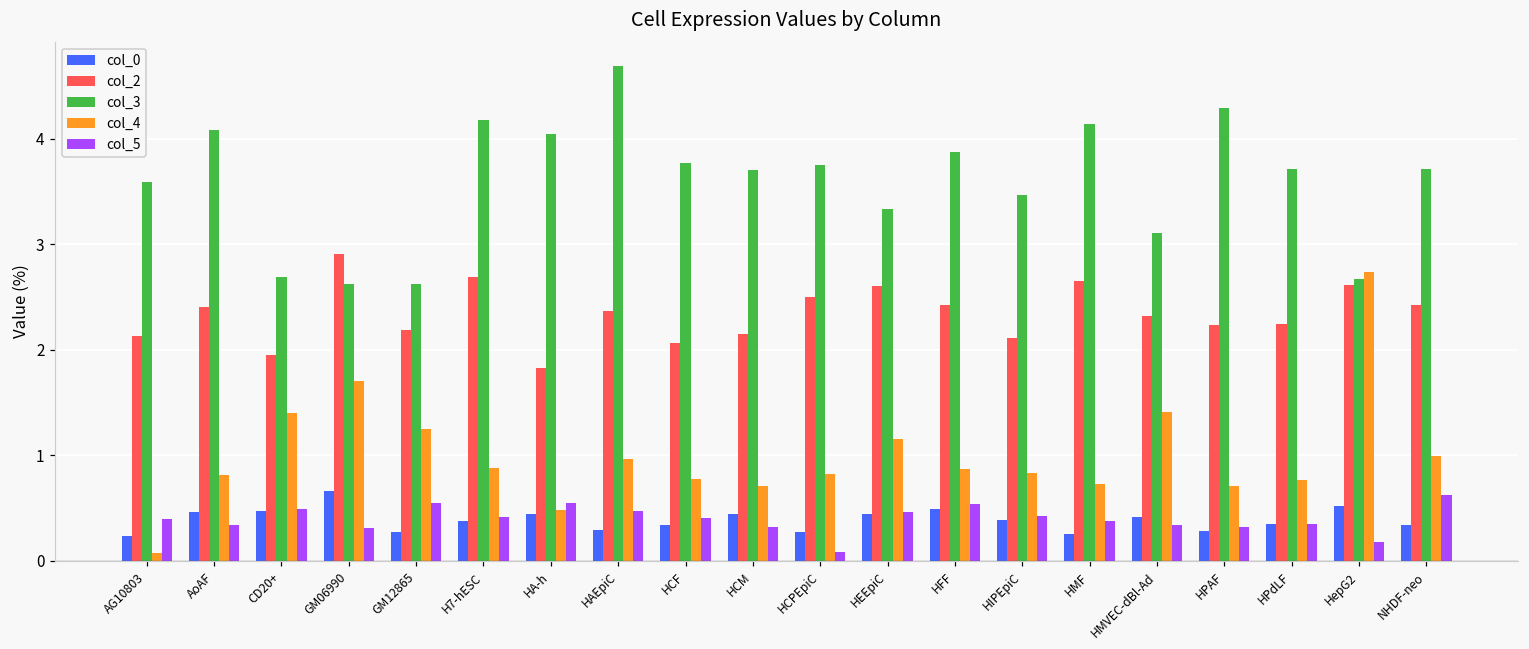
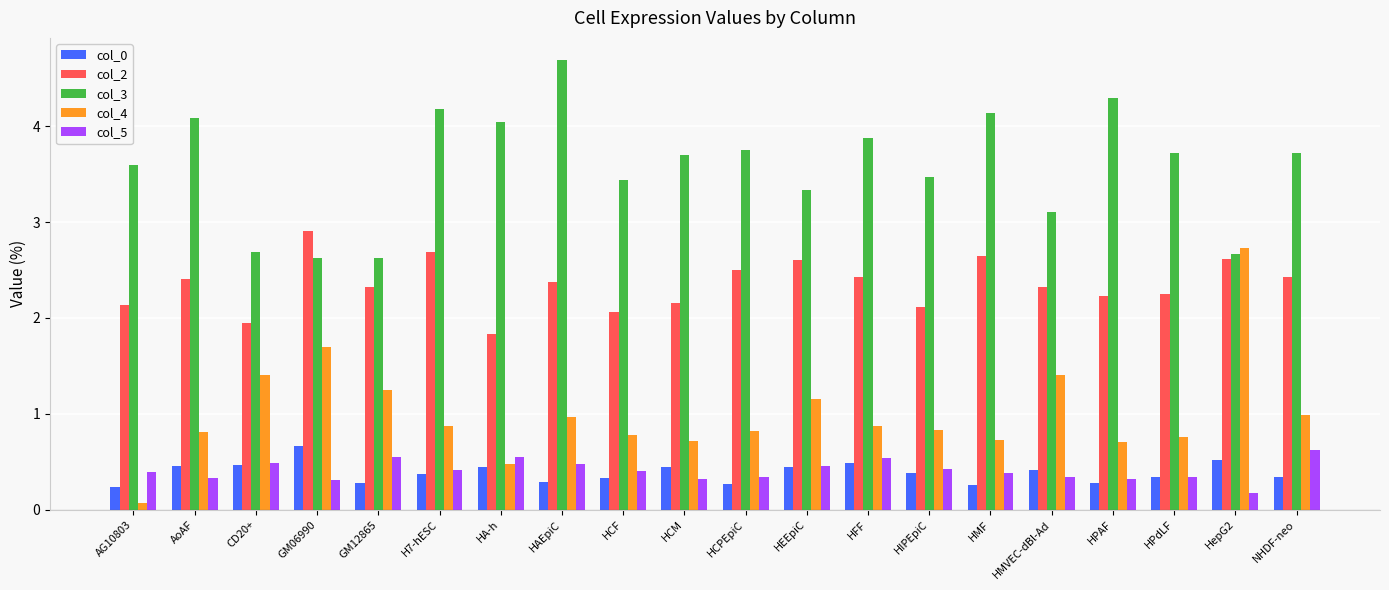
  {
    "col_0": {
      "AG10803": 0.2,
      "AoAF": 0.5,
      "CD20+": 0.5,
      "GM06990": 0.7,
      "GM12865": 0.3,
      "H7-hESC": 0.4,
      "HA-h": 0.4,
      "HAEpiC": 0.3,
      "HCF": 0.3,
      "HCM": 0.4,
      "HCPEpiC": 0.3,
      "HEEpiC": 0.4,
      "HFF": 0.5,
      "HIPEpiC": 0.4,
      "HMF": 0.3,
      "HMVEC-dBl-Ad": 0.4,
      "HPAF": 0.3,
      "HPdLF": 0.3,
      "HepG2": 0.5,
      "NHDF-neo": 0.3
    },
    "col_2": {
      "AG10803": 2.1,
      "AoAF": 2.4,
      "CD20+": 1.9,
      "GM06990": 2.9,
-     "GM12865": 2.2,
+     "GM12865": 2.3,
      "H7-hESC": 2.7,
      "HA-h": 1.8,
      "HAEpiC": 2.4,
      "HCF": 2.1,
      "HCM": 2.2,
      "HCPEpiC": 2.5,
      "HEEpiC": 2.6,
      "HFF": 2.4,
      "HIPEpiC": 2.1,
      "HMF": 2.6,
      "HMVEC-dBl-Ad": 2.3,
      "HPAF": 2.2,
      "HPdLF": 2.2,
      "HepG2": 2.6,
      "NHDF-neo": 2.4
    },
    "col_3": {
      "AG10803": 3.6,
      "AoAF": 4.1,
      "CD20+": 2.7,
      "GM06990": 2.6,
      "GM12865": 2.6,
      "H7-hESC": 4.2,
      "HA-h": 4.0,
      "HAEpiC": 4.7,
-     "HCF": 3.8,
+     "HCF": 3.4,
      "HCM": 3.7,
      "HCPEpiC": 3.8,
      "HEEpiC": 3.3,
      "HFF": 3.9,
      "HIPEpiC": 3.5,
      "HMF": 4.1,
      "HMVEC-dBl-Ad": 3.1,
      "HPAF": 4.3,
      "HPdLF": 3.7,
      "HepG2": 2.7,
      "NHDF-neo": 3.7
    },
    "col_4": {
      "AG10803": 0.1,
      "AoAF": 0.8,
      "CD20+": 1.4,
      "GM06990": 1.7,
      "GM12865": 1.2,
      "H7-hESC": 0.9,
      "HA-h": 0.5,
      "HAEpiC": 1.0,
      "HCF": 0.8,
      "HCM": 0.7,
      "HCPEpiC": 0.8,
      "HEEpiC": 1.2,
      "HFF": 0.9,
      "HIPEpiC": 0.8,
      "HMF": 0.7,
      "HMVEC-dBl-Ad": 1.4,
      "HPAF": 0.7,
      "HPdLF": 0.8,
      "HepG2": 2.7,
      "NHDF-neo": 1.0
    },
    "col_5": {
      "AG10803": 0.4,
      "AoAF": 0.3,
      "CD20+": 0.5,
      "GM06990": 0.3,
      "GM12865": 0.5,
      "H7-hESC": 0.4,
      "HA-h": 0.5,
      "HAEpiC": 0.5,
      "HCF": 0.4,
      "HCM": 0.3,
-     "HCPEpiC": 0.1,
+     "HCPEpiC": 0.3,
      "HEEpiC": 0.5,
      "HFF": 0.5,
      "HIPEpiC": 0.4,
      "HMF": 0.4,
      "HMVEC-dBl-Ad": 0.3,
      "HPAF": 0.3,
      "HPdLF": 0.3,
      "HepG2": 0.2,
      "NHDF-neo": 0.6
    }
  }
